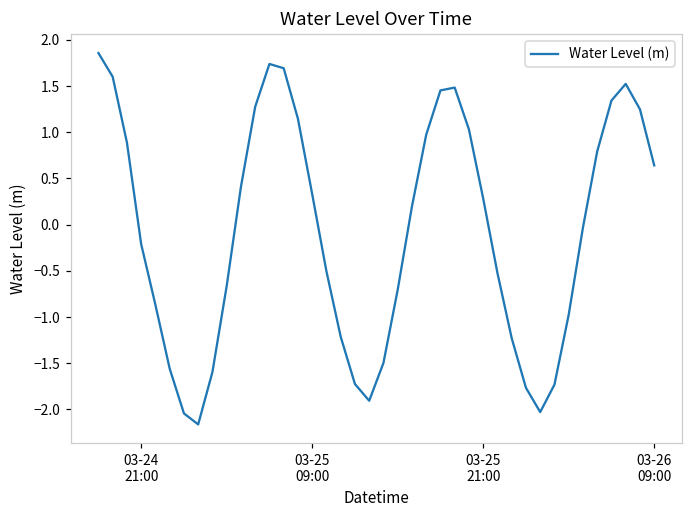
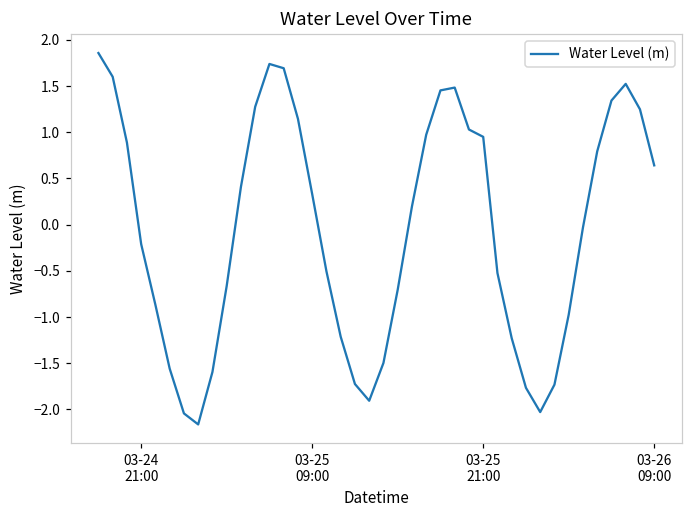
  {
    "03-24 21:00": -0.2,
    "03-25 09:00": 0.3,
-   "03-25 21:00": 0.3,
+   "03-25 21:00": 0.9,
    "03-26 09:00": 0.6
  }
